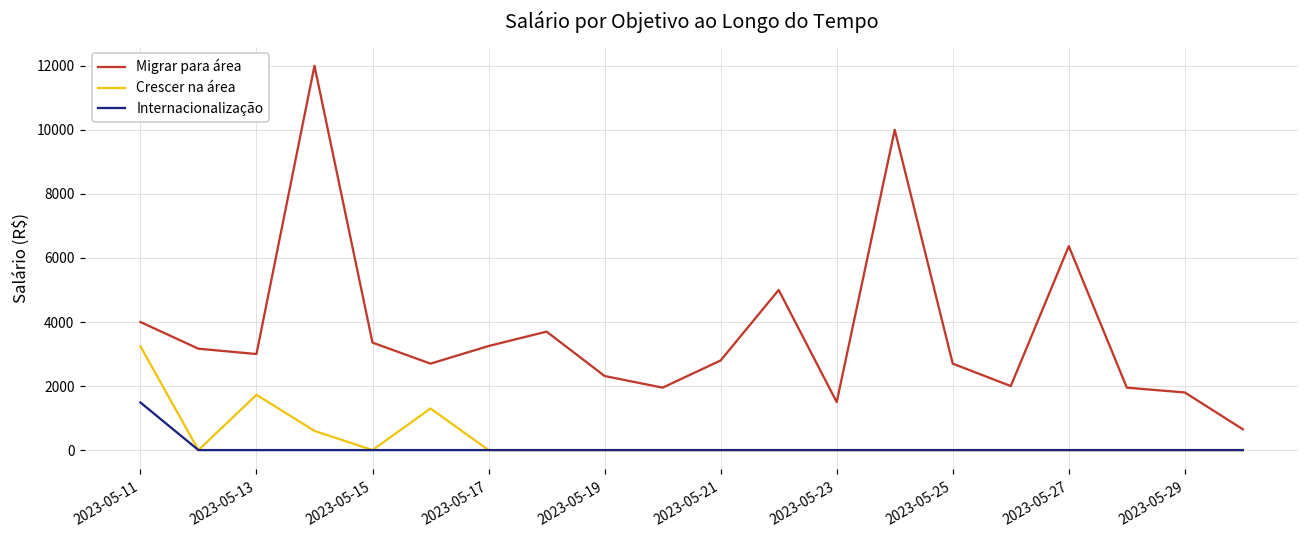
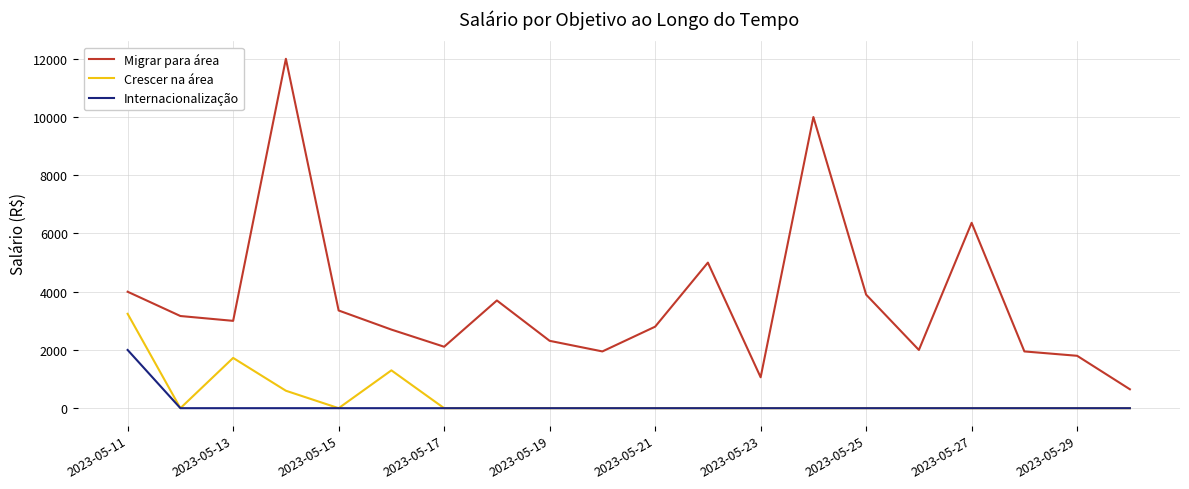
  {
    "Migrar para área": {
      "2023-05-11": 4000,
      "2023-05-13": 3000,
      "2023-05-15": 3400,
-     "2023-05-17": 3300,
+     "2023-05-17": 2100,
      "2023-05-19": 2300,
      "2023-05-21": 2800,
-     "2023-05-23": 1500,
-     "2023-05-25": 2700,
+     "2023-05-23": 1100,
+     "2023-05-25": 3900,
      "2023-05-27": 6400,
      "2023-05-29": 1800
    },
    "Crescer na área": {
      "2023-05-11": 3200,
      "2023-05-13": 1700
    },
    "Internacionalização": {
-     "2023-05-11": 1500,
+     "2023-05-11": 2000,
      "2023-05-13": 0
    }
  }
